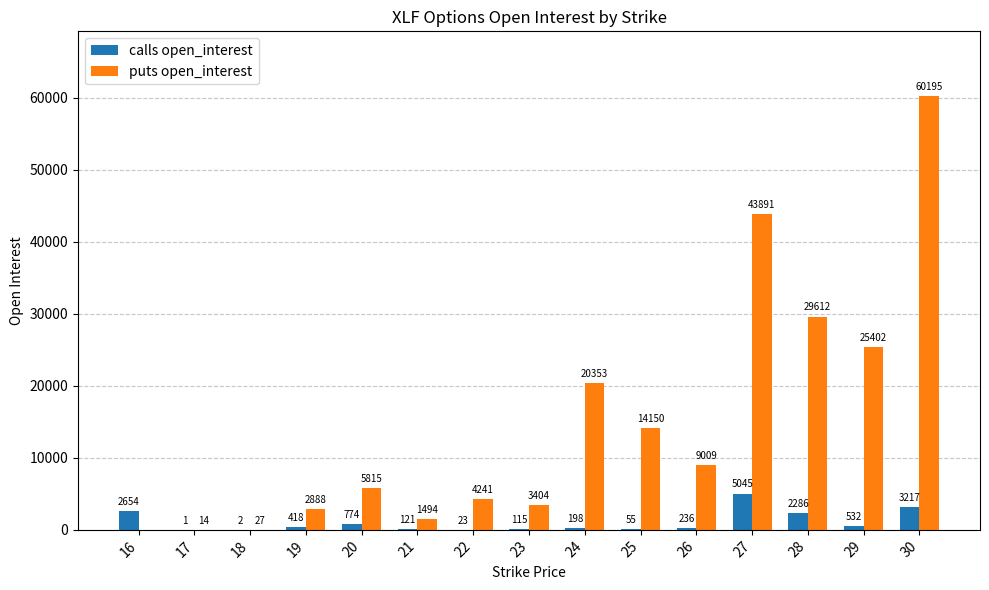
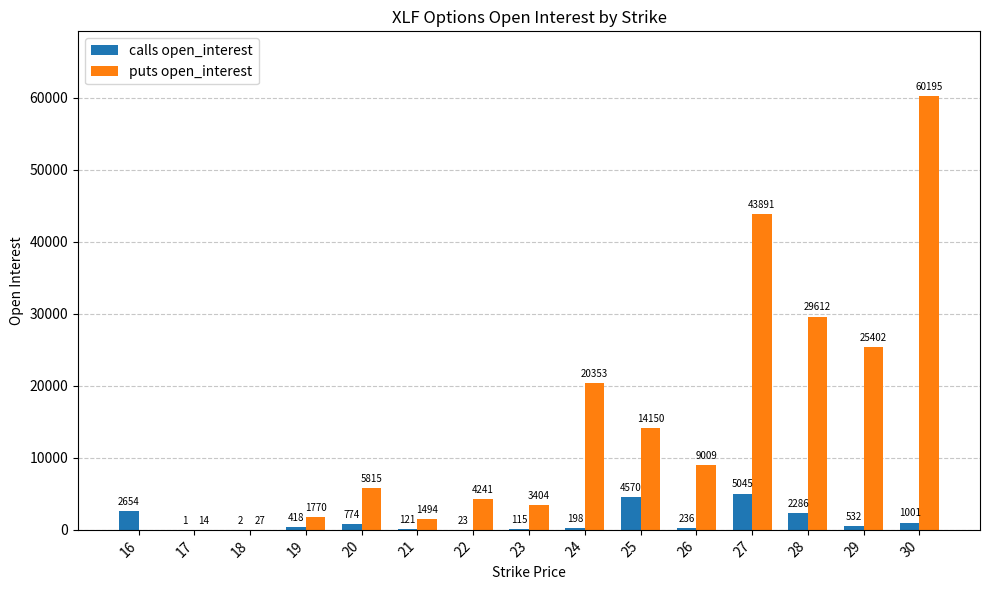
  {
    "calls open_interest": {
      "16": 2654,
      "17": 1,
      "18": 2,
      "19": 418,
      "20": 774,
      "21": 121,
      "22": 23,
      "23": 115,
      "24": 198,
-     "25": 55,
+     "25": 4570,
      "26": 236,
      "27": 5045,
      "28": 2286,
      "29": 532,
-     "30": 3217
+     "30": 1001
    },
    "puts open_interest": {
      "17": 14,
      "18": 27,
-     "19": 2888,
+     "19": 1770,
      "20": 5815,
      "21": 1494,
      "22": 4241,
      "23": 3404,
      "24": 20353,
      "25": 14150,
      "26": 9009,
      "27": 43891,
      "28": 29612,
      "29": 25402,
      "30": 60195
    }
  }
